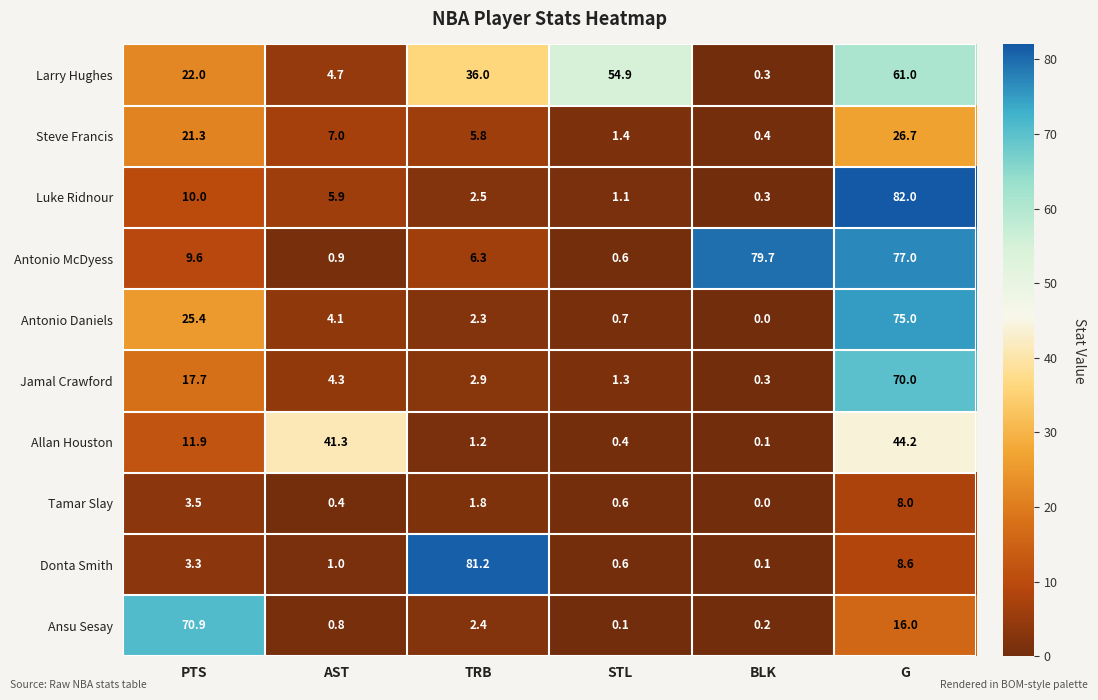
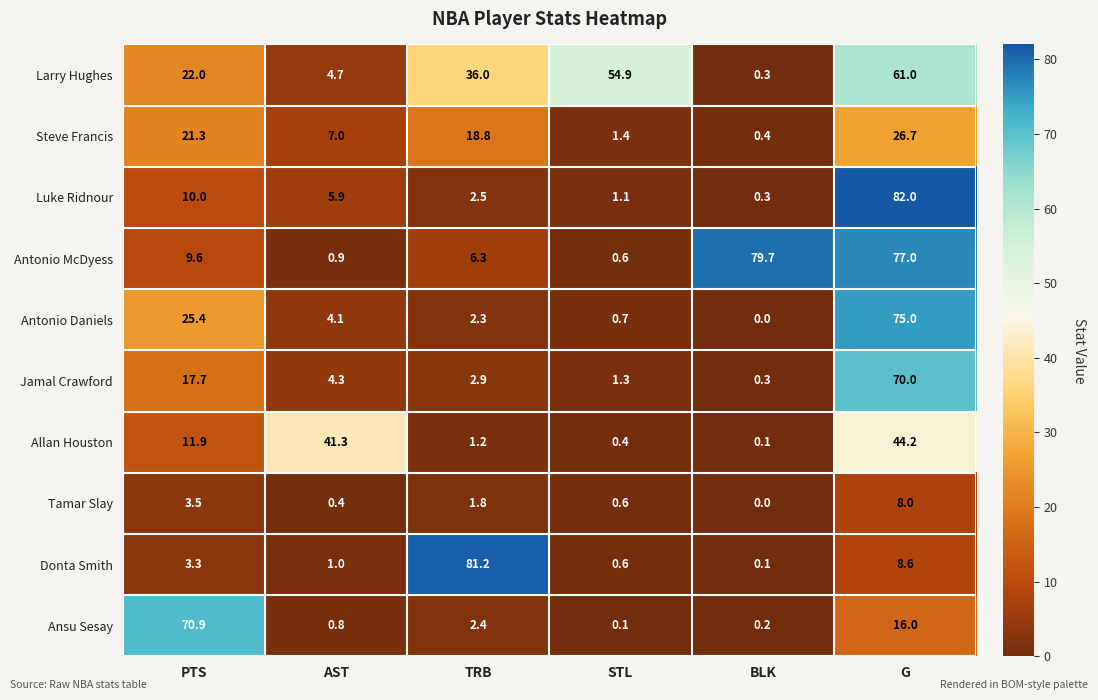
  {
    "Larry Hughes": {
      "PTS": 22.0,
      "AST": 4.7,
      "TRB": 36.0,
      "STL": 54.9,
      "BLK": 0.3,
      "G": 61.0
    },
    "Steve Francis": {
      "PTS": 21.3,
      "AST": 7.0,
-     "TRB": 5.8,
+     "TRB": 18.8,
      "STL": 1.4,
      "BLK": 0.4,
      "G": 26.7
    },
    "Luke Ridnour": {
      "PTS": 10.0,
      "AST": 5.9,
      "TRB": 2.5,
      "STL": 1.1,
      "BLK": 0.3,
      "G": 82.0
    },
    "Antonio McDyess": {
      "PTS": 9.6,
      "AST": 0.9,
      "TRB": 6.3,
      "STL": 0.6,
      "BLK": 79.7,
      "G": 77.0
    },
    "Antonio Daniels": {
      "PTS": 25.4,
      "AST": 4.1,
      "TRB": 2.3,
      "STL": 0.7,
      "BLK": 0.0,
      "G": 75.0
    },
    "Jamal Crawford": {
      "PTS": 17.7,
      "AST": 4.3,
      "TRB": 2.9,
      "STL": 1.3,
      "BLK": 0.3,
      "G": 70.0
    },
    "Allan Houston": {
      "PTS": 11.9,
      "AST": 41.3,
      "TRB": 1.2,
      "STL": 0.4,
      "BLK": 0.1,
      "G": 44.2
    },
    "Tamar Slay": {
      "PTS": 3.5,
      "AST": 0.4,
      "TRB": 1.8,
      "STL": 0.6,
      "BLK": 0.0,
      "G": 8.0
    },
    "Donta Smith": {
      "PTS": 3.3,
      "AST": 1.0,
      "TRB": 81.2,
      "STL": 0.6,
      "BLK": 0.1,
      "G": 8.6
    },
    "Ansu Sesay": {
      "PTS": 70.9,
      "AST": 0.8,
      "TRB": 2.4,
      "STL": 0.1,
      "BLK": 0.2,
      "G": 16.0
    }
  }
